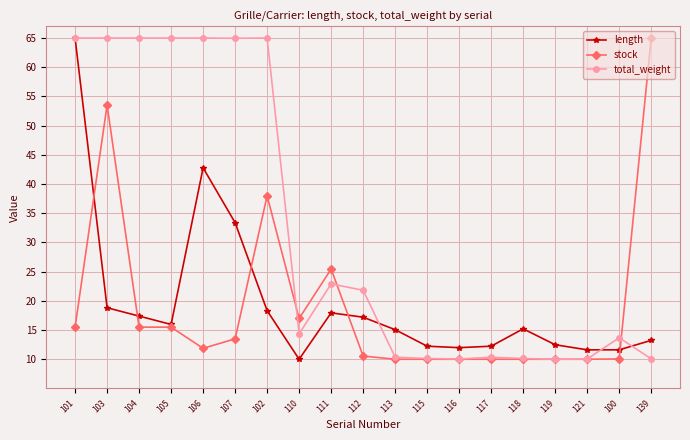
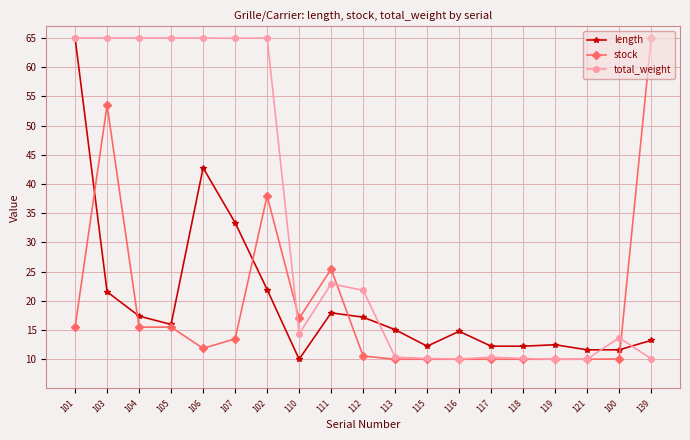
  {
    "length": {
-     "103": 19,
+     "103": 22,
      "104": 17,
      "105": 16,
      "106": 43,
      "107": 33,
-     "102": 18,
+     "102": 22,
      "110": 10,
      "111": 18,
      "112": 17,
      "113": 15,
      "115": 12,
-     "116": 12,
+     "116": 15,
      "117": 12,
-     "118": 15,
+     "118": 12,
      "119": 12,
      "121": 12,
      "100": 12,
      "139": 13
    },
    "stock": {
      "101": 16,
      "103": 54,
      "104": 16,
      "105": 16,
      "106": 12,
      "107": 13,
      "102": 38,
      "110": 17,
      "111": 25,
      "112": 11,
      "100": 10
    },
    "total_weight": {
      "103": 65,
      "104": 65,
      "105": 65,
      "106": 65,
      "107": 65,
      "102": 65,
      "110": 14,
      "111": 23,
      "112": 22,
      "100": 14,
      "139": 10
    }
  }
